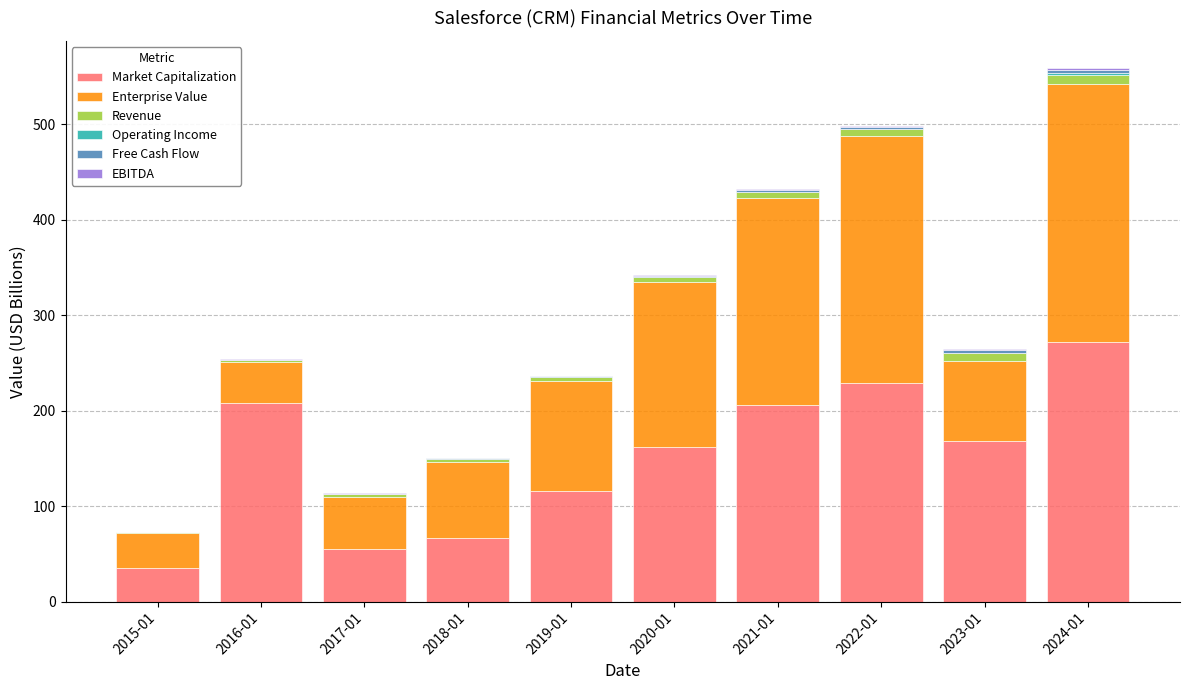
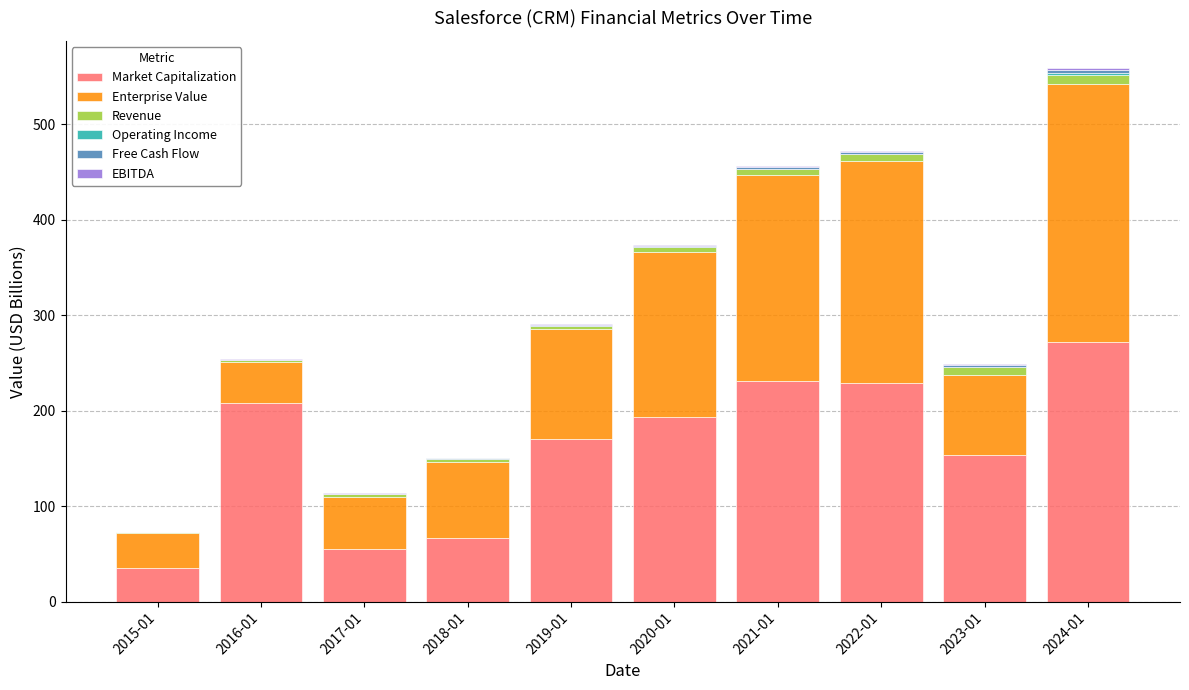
  {
    "Market Capitalization": {
      "2015-01": 40,
      "2016-01": 210,
      "2017-01": 60,
      "2018-01": 70,
-     "2019-01": 120,
-     "2020-01": 160,
-     "2021-01": 210,
+     "2019-01": 170,
+     "2020-01": 190,
+     "2021-01": 230,
      "2022-01": 230,
-     "2023-01": 170,
+     "2023-01": 150,
      "2024-01": 270
    },
    "Enterprise Value": {
      "2015-01": 40,
      "2016-01": 40,
      "2017-01": 50,
      "2018-01": 80,
      "2019-01": 120,
      "2020-01": 170,
      "2021-01": 220,
-     "2022-01": 260,
+     "2022-01": 230,
      "2023-01": 80,
      "2024-01": 270
    },
    "Revenue": {
      "2018-01": 0,
      "2019-01": 0,
      "2020-01": 0,
      "2021-01": 10,
      "2022-01": 10,
      "2023-01": 10,
      "2024-01": 10
    },
    "Operating Income": {
      "2015-01": 0,
      "2020-01": 0,
      "2022-01": 0
    },
    "Free Cash Flow": {
      "2024-01": 0
    }
  }
